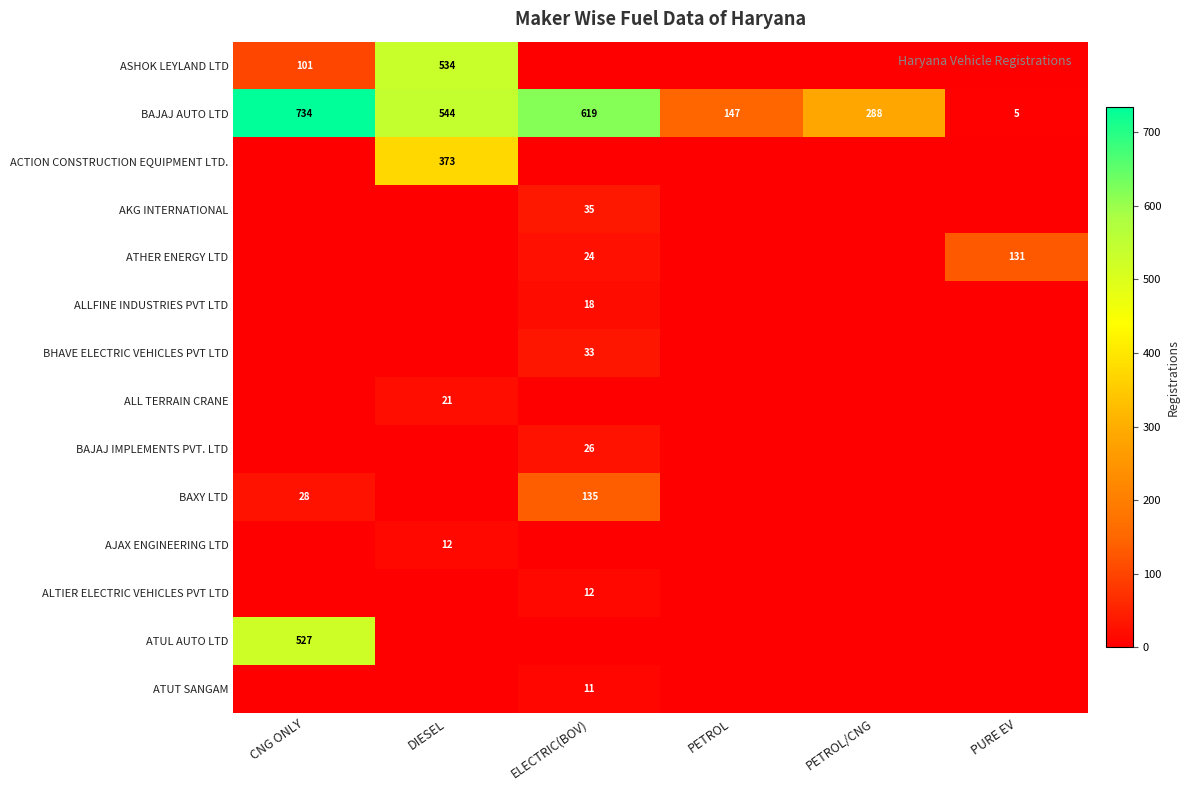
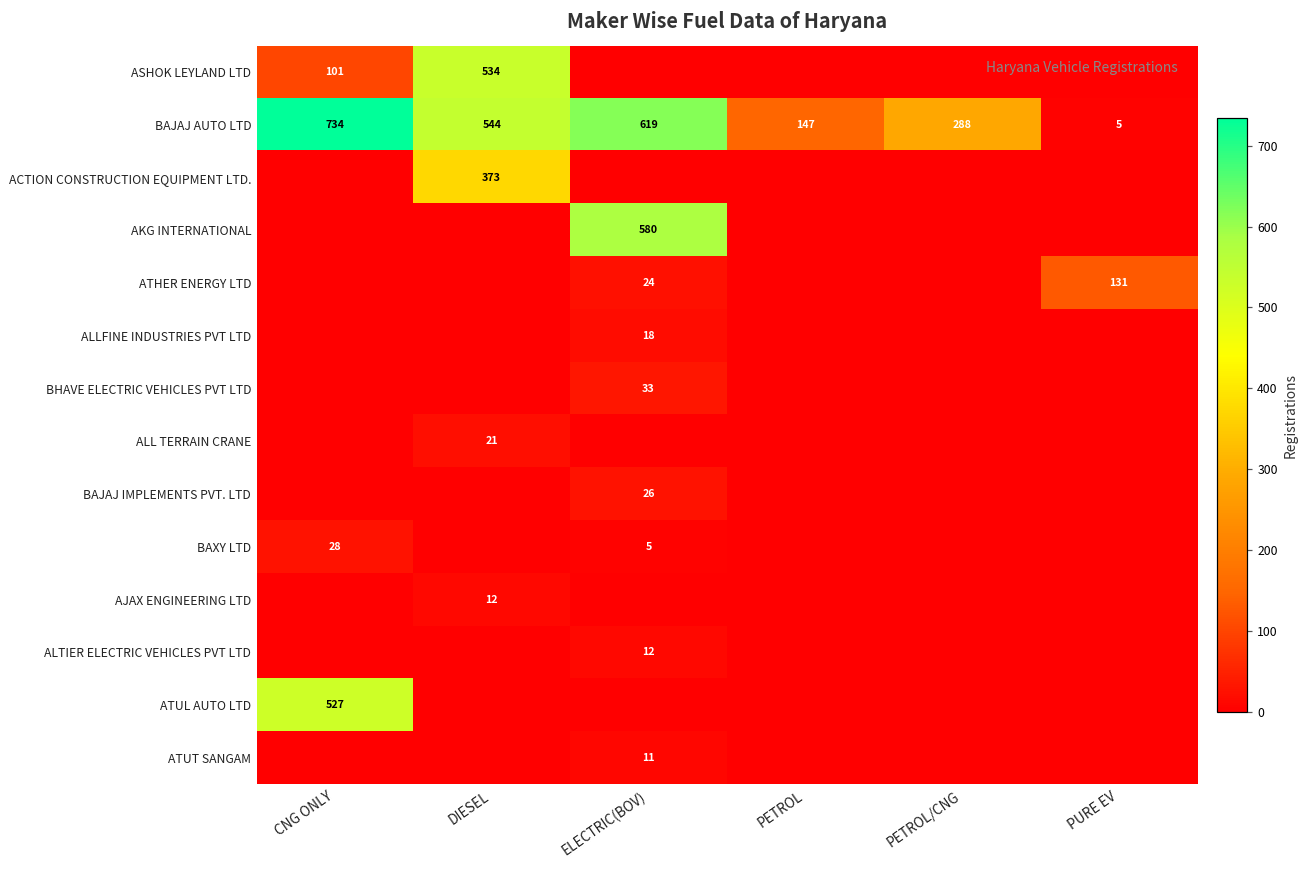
  {
    "ASHOK LEYLAND LTD": {
      "CNG ONLY": 101,
      "DIESEL": 534
    },
    "BAJAJ AUTO LTD": {
      "CNG ONLY": 734,
      "DIESEL": 544,
      "ELECTRIC(BOV)": 619,
      "PETROL": 147,
      "PETROL/CNG": 288,
      "PURE EV": 5
    },
    "ACTION CONSTRUCTION EQUIPMENT LTD.": {
      "DIESEL": 373
    },
    "AKG INTERNATIONAL": {
-     "ELECTRIC(BOV)": 35
+     "ELECTRIC(BOV)": 580
    },
    "ATHER ENERGY LTD": {
      "ELECTRIC(BOV)": 24,
      "PURE EV": 131
    },
    "ALLFINE INDUSTRIES PVT LTD": {
      "ELECTRIC(BOV)": 18
    },
    "BHAVE ELECTRIC VEHICLES PVT LTD": {
      "ELECTRIC(BOV)": 33
    },
    "ALL TERRAIN CRANE": {
      "DIESEL": 21
    },
    "BAJAJ IMPLEMENTS PVT. LTD": {
      "ELECTRIC(BOV)": 26
    },
    "BAXY LTD": {
      "CNG ONLY": 28,
-     "ELECTRIC(BOV)": 135
+     "ELECTRIC(BOV)": 5
    },
    "AJAX ENGINEERING LTD": {
      "DIESEL": 12
    },
    "ALTIER ELECTRIC VEHICLES PVT LTD": {
      "ELECTRIC(BOV)": 12
    },
    "ATUL AUTO LTD": {
      "CNG ONLY": 527
    },
    "ATUT SANGAM": {
      "ELECTRIC(BOV)": 11
    }
  }
